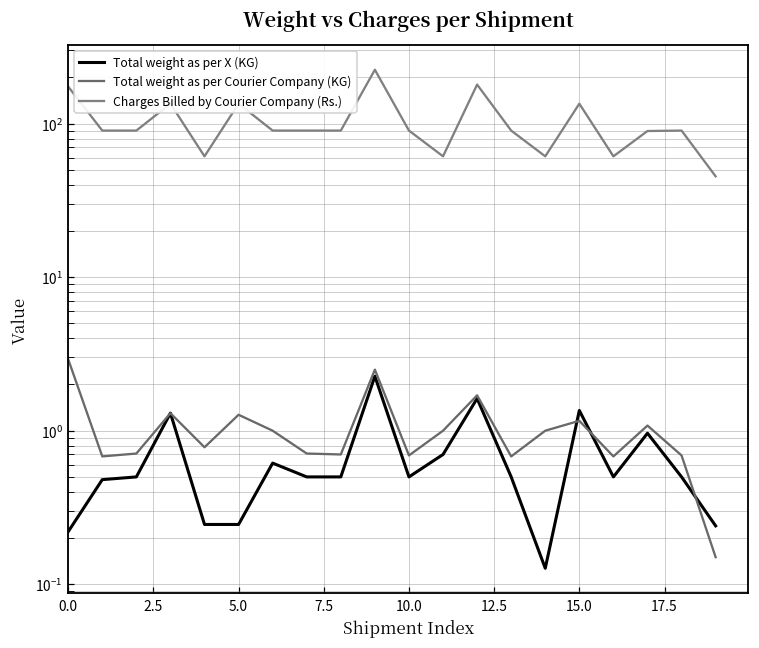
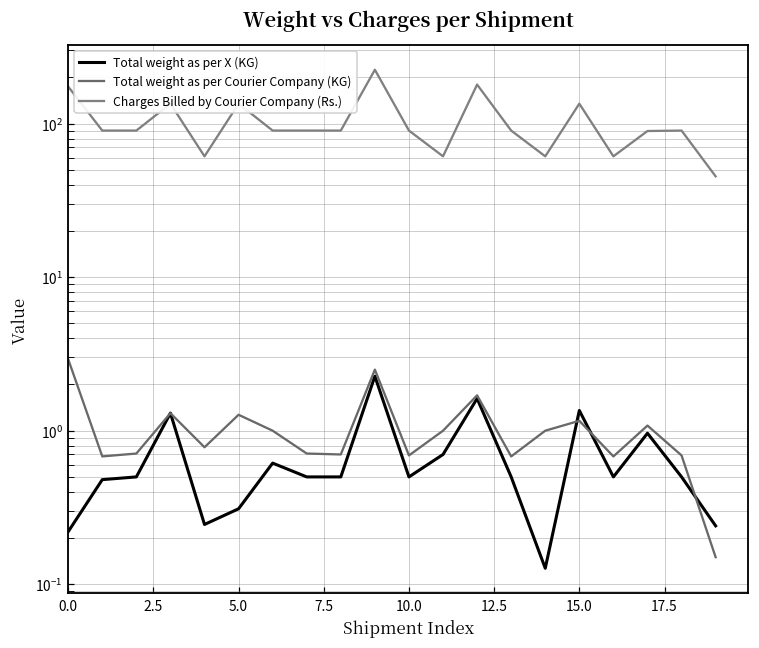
  {
    "Total weight as per X (KG)": {
      "0.0": 0.22,
-     "5.0": 0.25,
+     "5.0": 0.31,
      "10.0": 0.50,
      "15.0": 1.4
    }
  }
